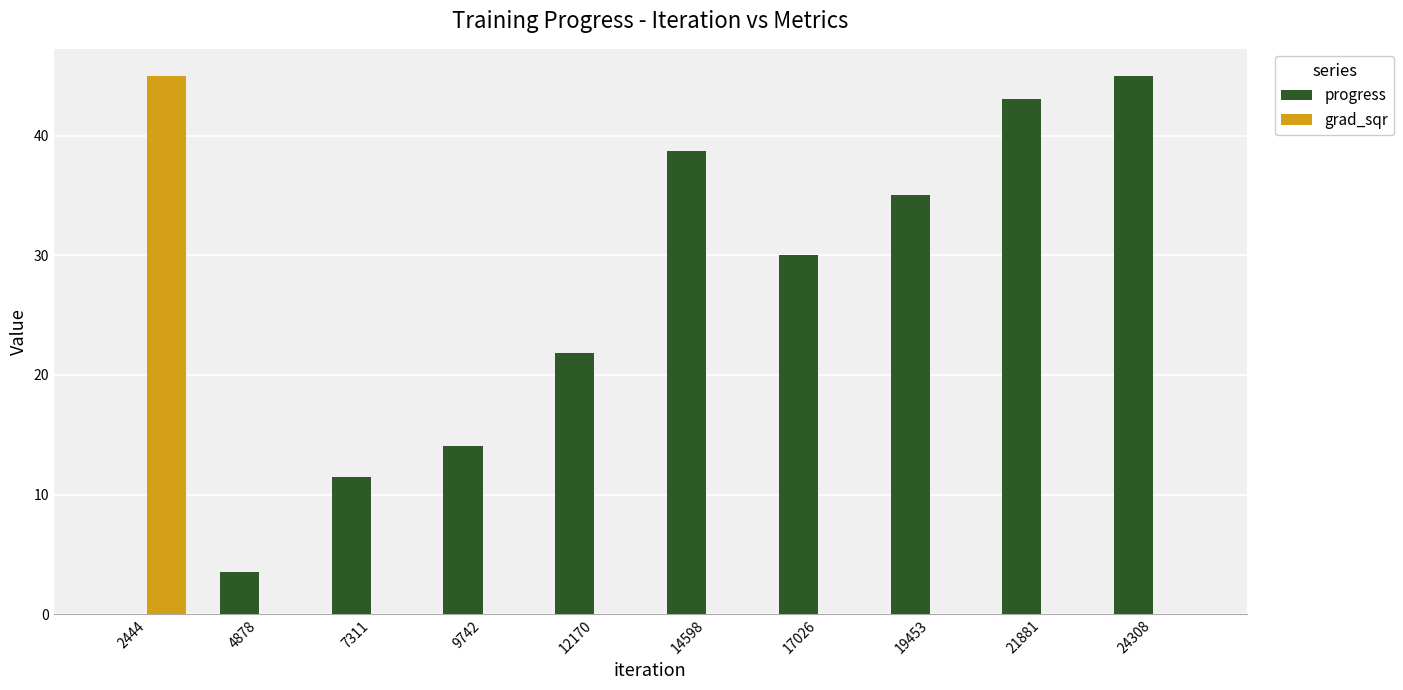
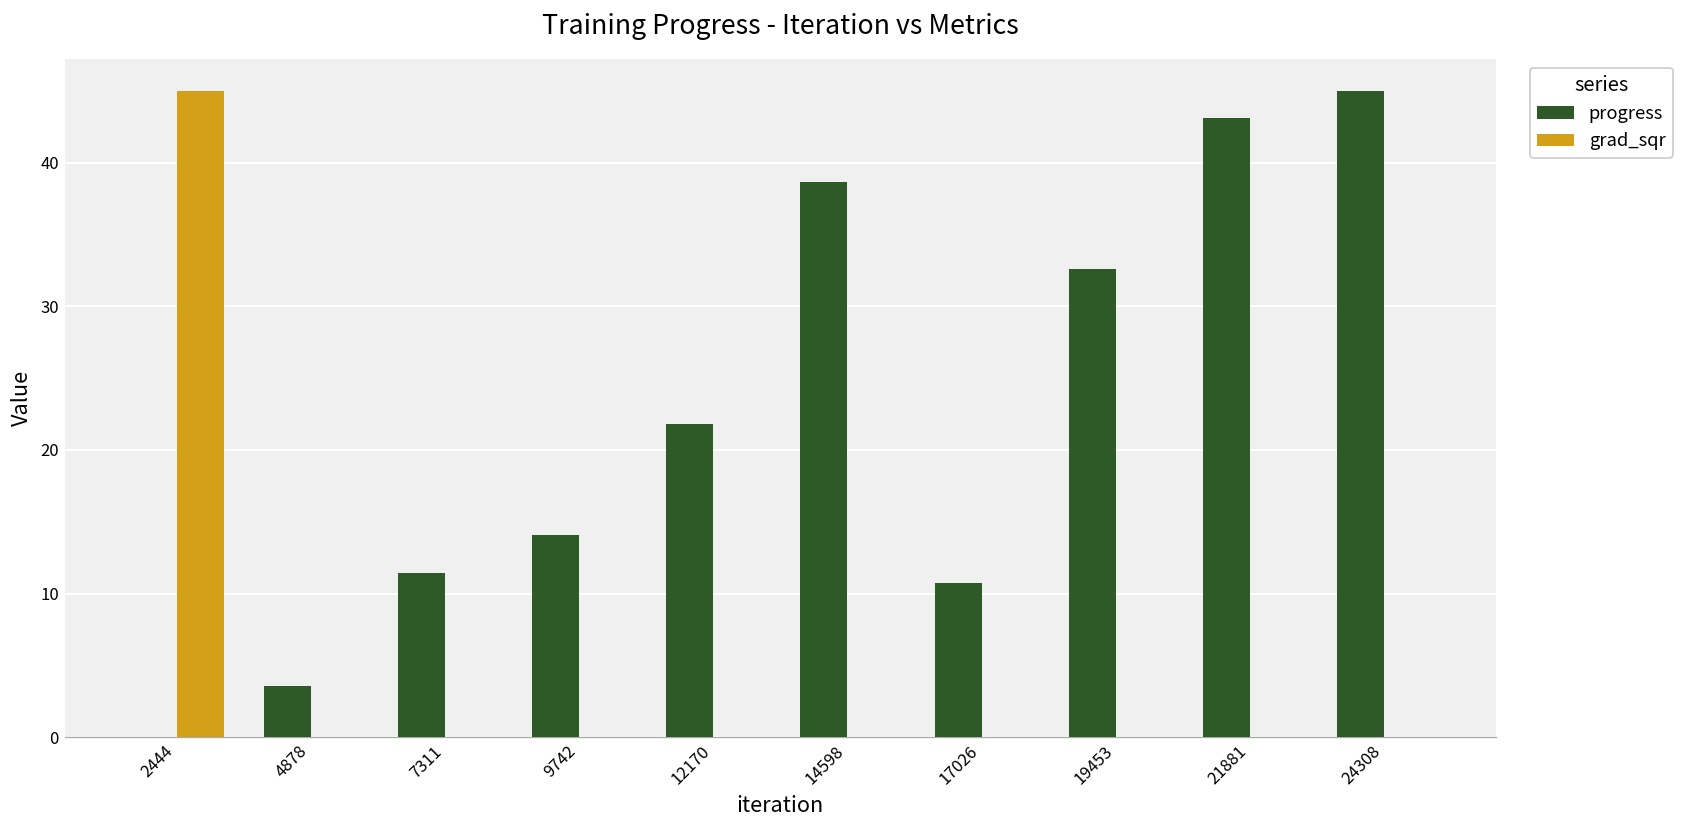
  {
    "progress": {
      "2444": 0.0,
      "4878": 3.5,
      "7311": 11.5,
      "9742": 14.1,
      "12170": 21.8,
      "14598": 38.7,
-     "17026": 30.0,
-     "19453": 35.0,
+     "17026": 10.7,
+     "19453": 32.6,
      "21881": 43.1,
      "24308": 45.0
    },
    "grad_sqr": {
      "2444": 45.0,
      "19453": 0.0
    }
  }
